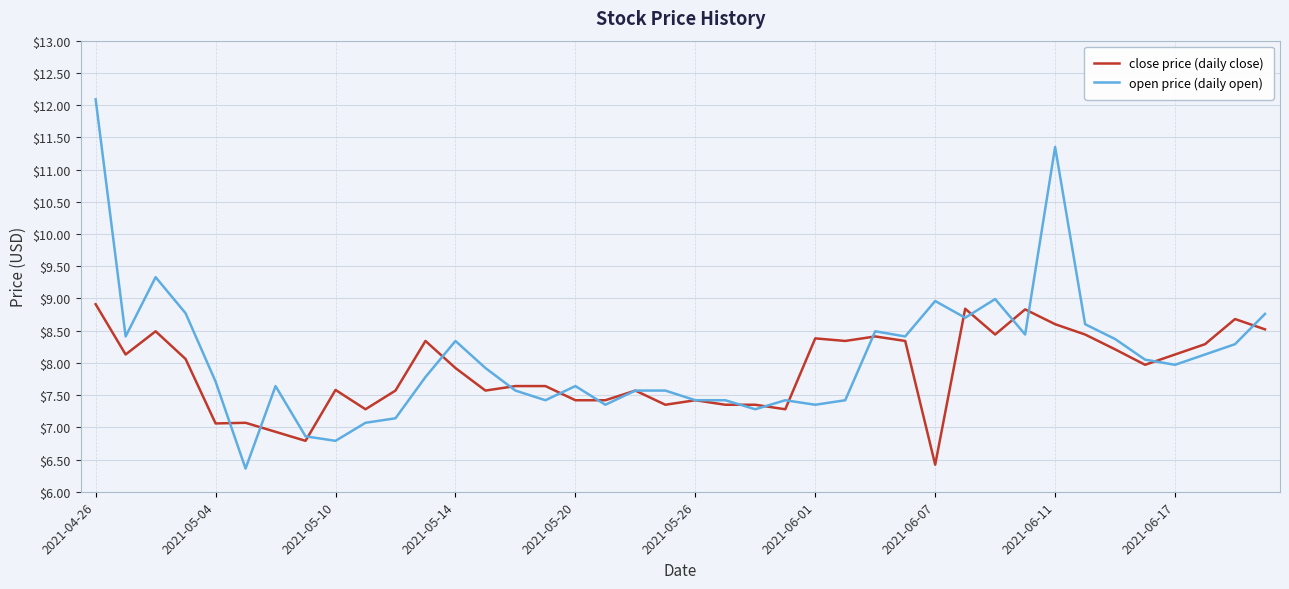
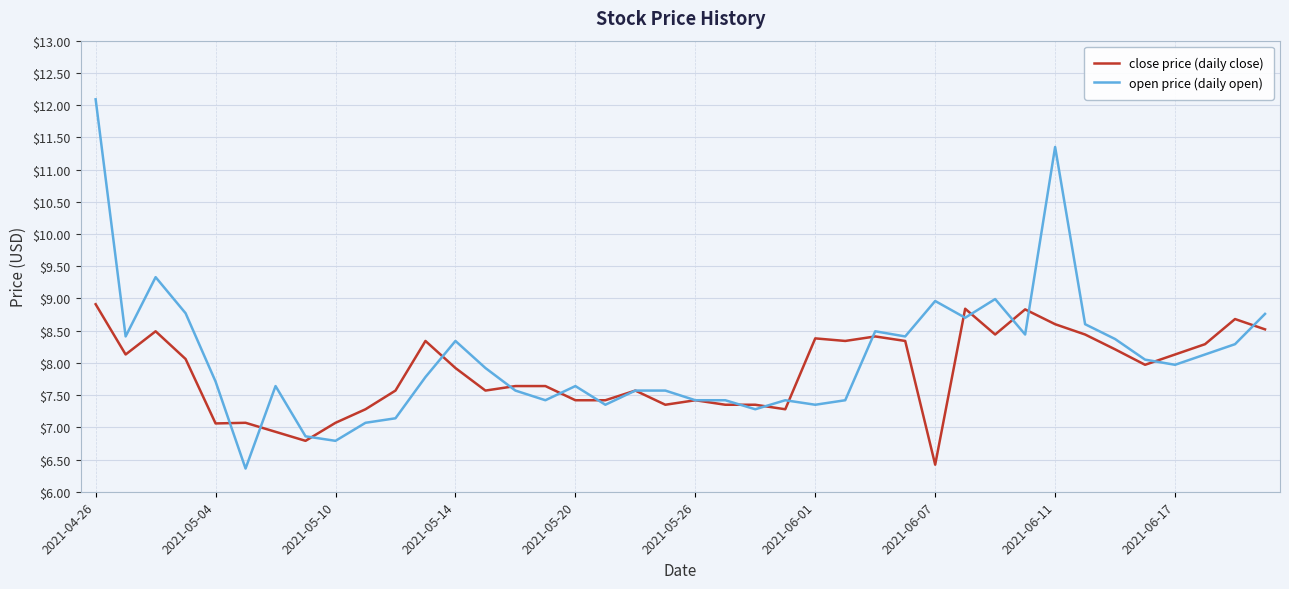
  {
    "close price (daily close)": {
      "2021-04-26": "$8.9",
      "2021-05-04": "$7.1",
-     "2021-05-10": "$7.6",
+     "2021-05-10": "$7.1",
      "2021-05-14": "$7.9",
      "2021-05-20": "$7.4",
      "2021-06-01": "$8.4",
      "2021-06-07": "$6.4",
      "2021-06-11": "$8.6",
      "2021-06-17": "$8.1"
    },
    "open price (daily open)": {
      "2021-04-26": "$12.1",
      "2021-05-04": "$7.7",
      "2021-05-10": "$6.8",
      "2021-05-14": "$8.3",
      "2021-05-20": "$7.6",
      "2021-06-01": "$7.4",
      "2021-06-07": "$9.0",
      "2021-06-11": "$11.4",
      "2021-06-17": "$8.0"
    }
  }
